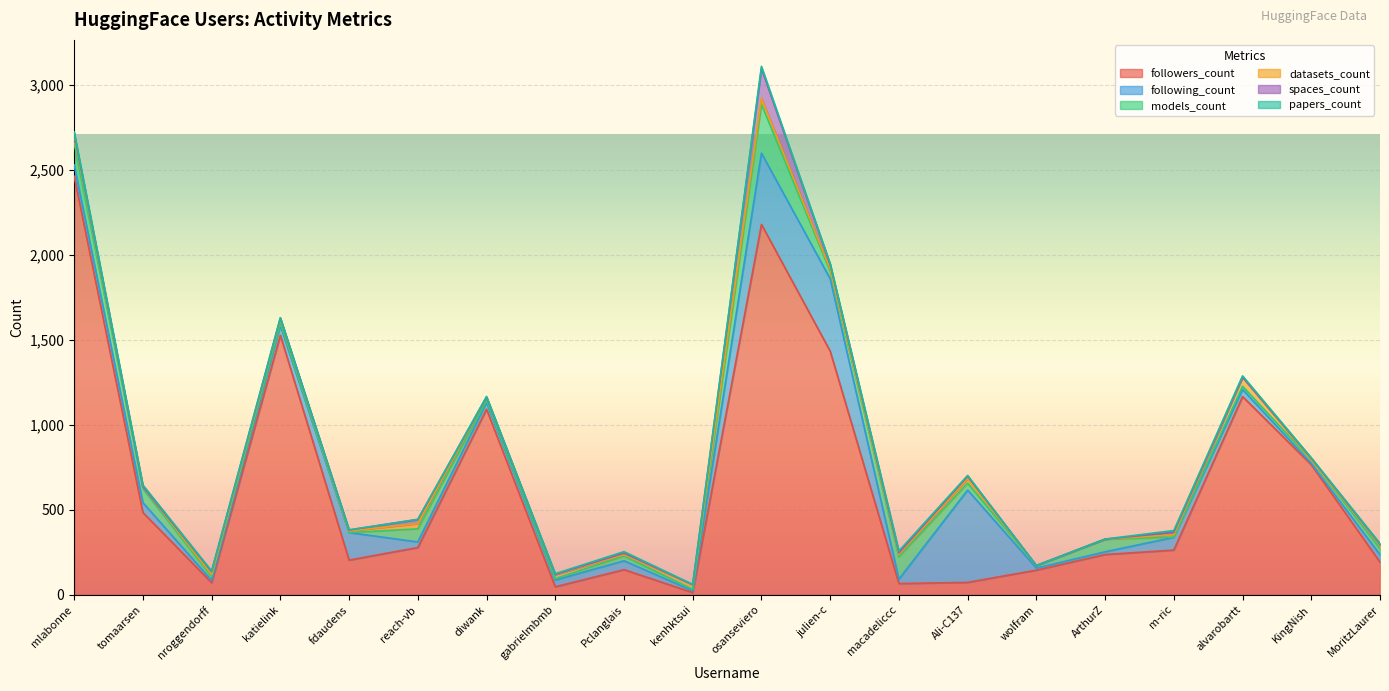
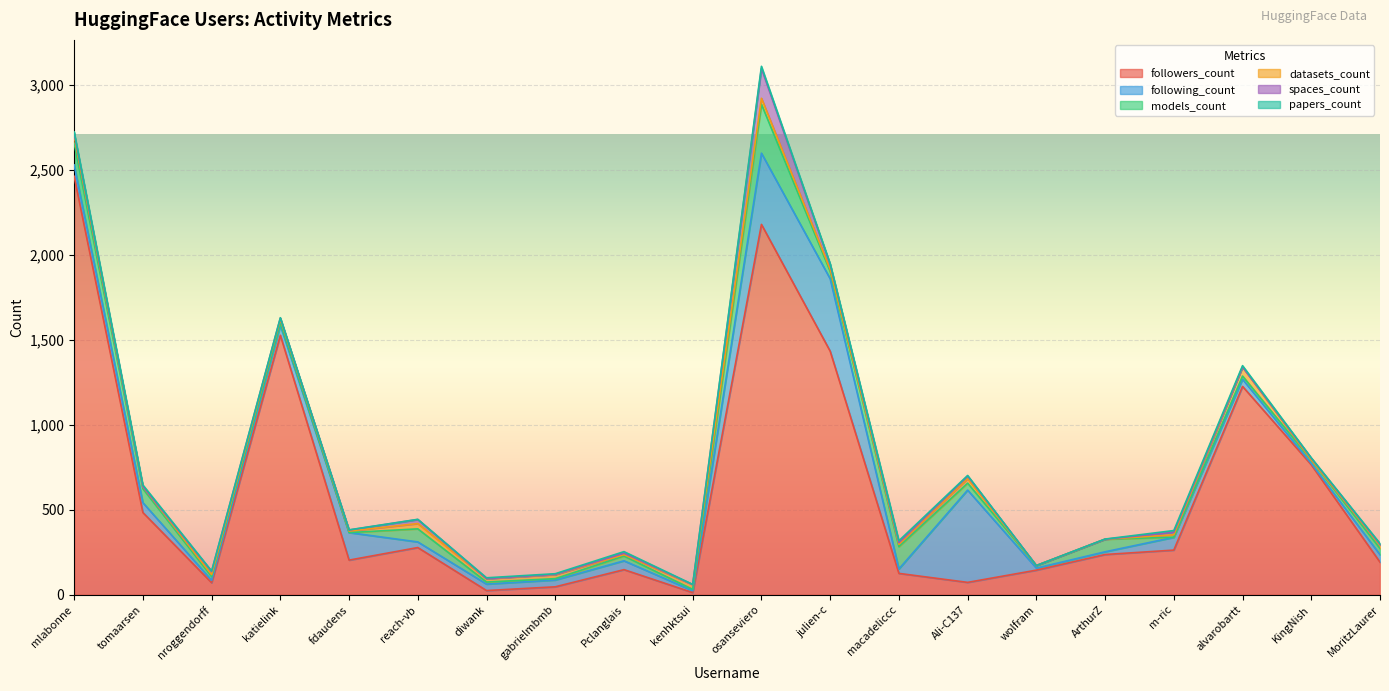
  {
    "followers_count": {
      "mlabonne": "2,460",
      "tomaarsen": "480",
      "katielink": "1,530",
      "fdaudens": "200",
      "reach-vb": "280",
-     "diwank": "1,090",
+     "diwank": "30",
      "gabrielmbmb": "50",
      "Pclanglais": "150",
      "osanseviero": "2,180",
      "julien-c": "1,430",
-     "macadeliccc": "70",
+     "macadeliccc": "130",
      "Ali-C137": "70",
      "ArthurZ": "240",
      "m-ric": "260",
-     "alvarobartt": "1,170",
+     "alvarobartt": "1,230",
      "MoritzLaurer": "190"
    },
    "following_count": {
      "mlabonne": "70",
      "tomaarsen": "60",
      "reach-vb": "30",
      "Pclanglais": "50",
      "osanseviero": "420",
      "julien-c": "430",
      "macadeliccc": "30",
      "Ali-C137": "540",
      "ArthurZ": "20",
      "alvarobartt": "40",
      "MoritzLaurer": "40"
    },
    "datasets_count": {
      "mlabonne": "40",
      "reach-vb": "30",
      "osanseviero": "40",
      "Ali-C137": "30"
    }
  }
